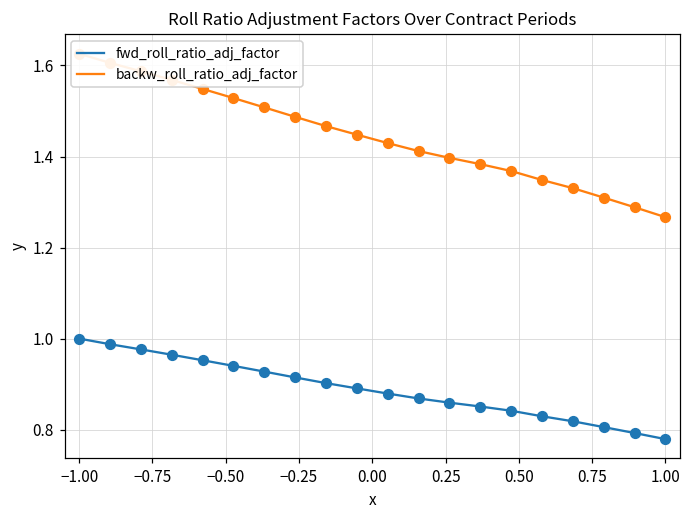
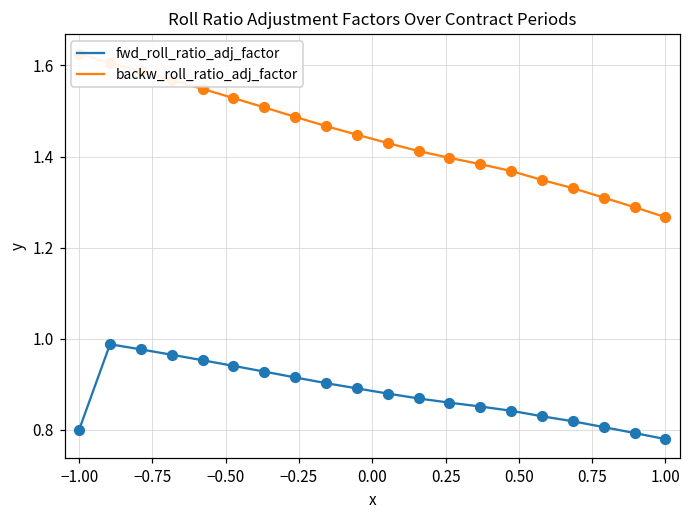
  {
    "fwd_roll_ratio_adj_factor": {
-     "−1.00": 1.0,
+     "−1.00": 0.8,
      "1.00": 0.78
    },
    "backw_roll_ratio_adj_factor": {
      "1.00": 1.27
    }
  }
